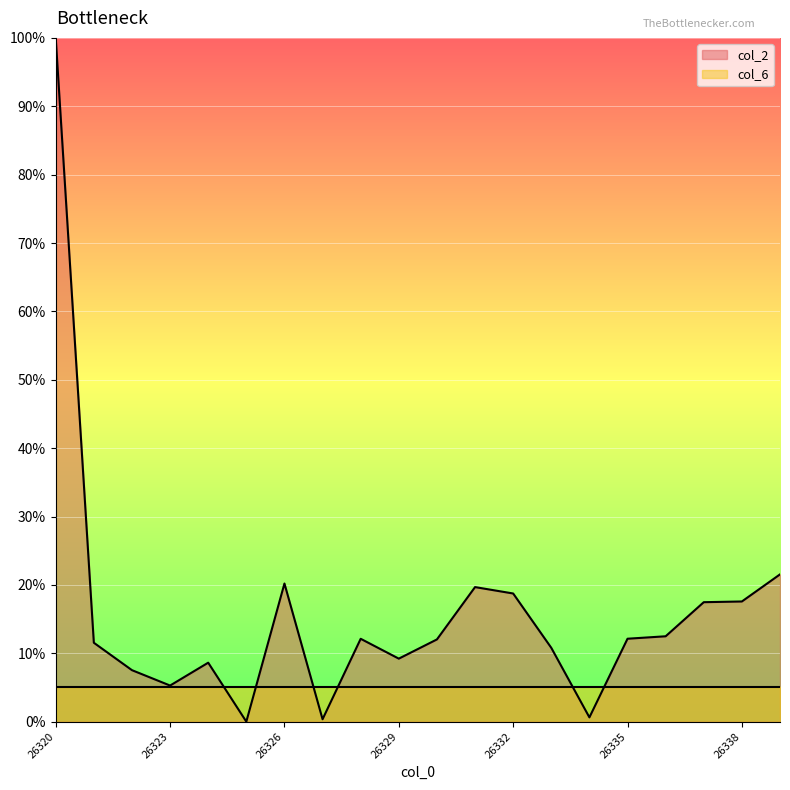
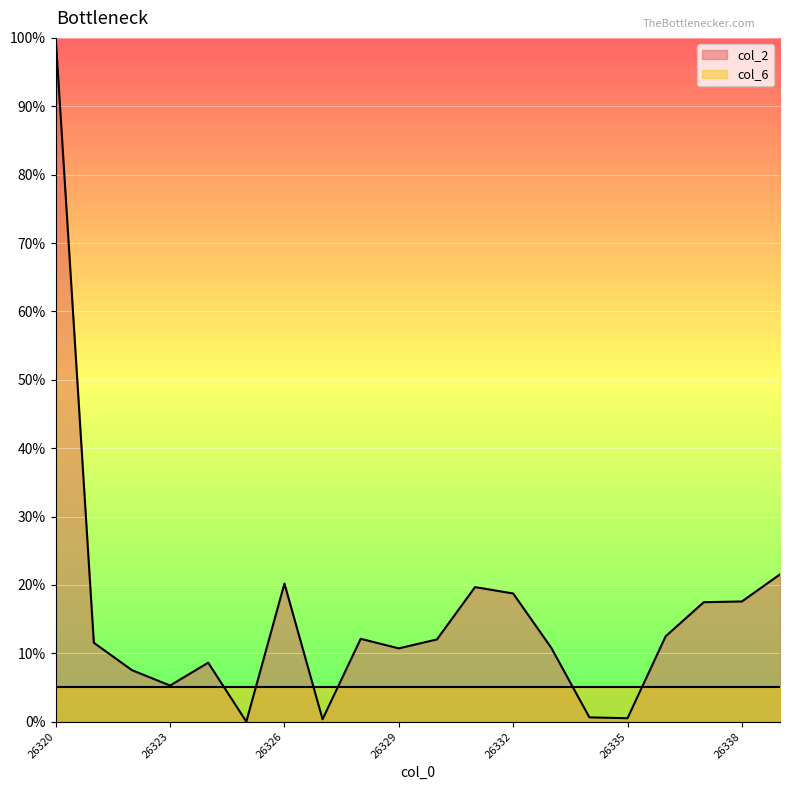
  {
    "col_2": {
      "26320": "100%",
      "26326": "20%",
-     "26329": "9%",
+     "26329": "11%",
      "26332": "19%",
-     "26335": "12%",
+     "26335": "0%",
      "26338": "18%"
    },
    "col_6": {
      "26320": "5%",
      "26326": "5%",
      "26329": "5%",
      "26332": "5%",
      "26335": "5%",
      "26338": "5%"
    }
  }
